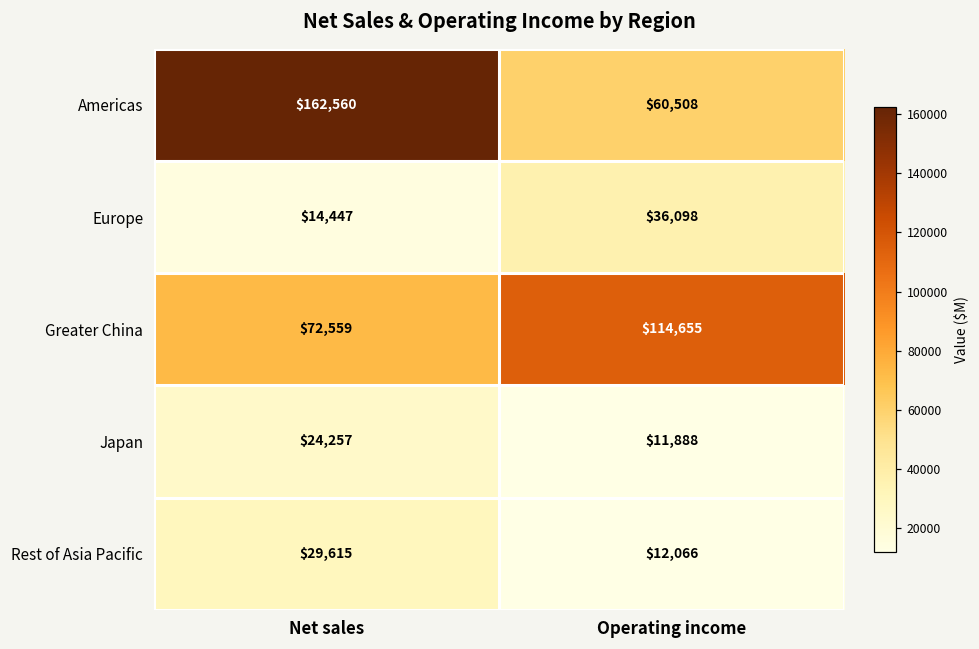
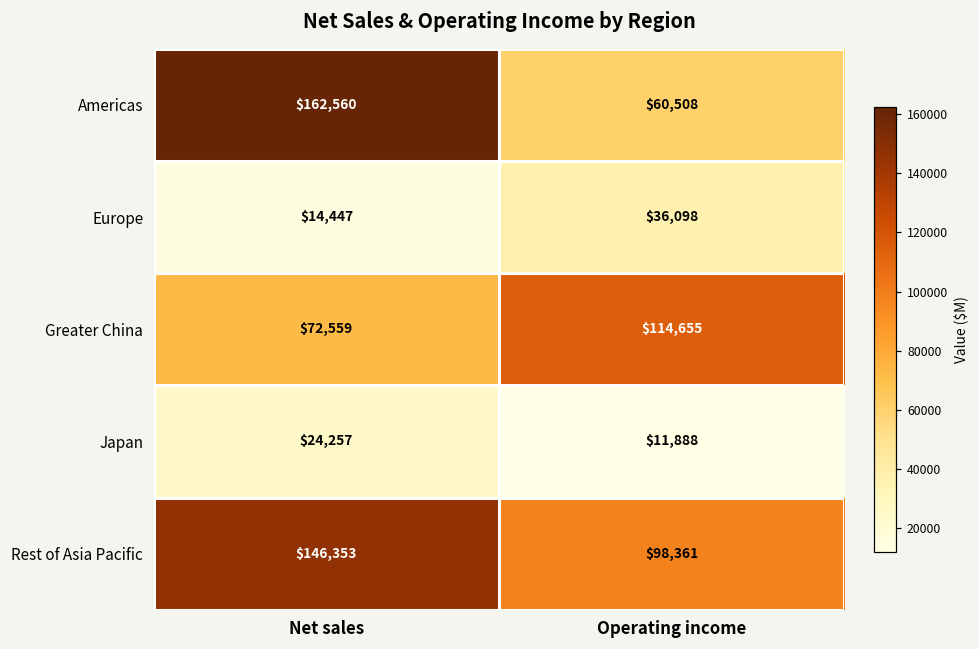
  {
    "Americas": {
      "Net sales": "$162,560",
      "Operating income": "$60,508"
    },
    "Europe": {
      "Net sales": "$14,447",
      "Operating income": "$36,098"
    },
    "Greater China": {
      "Net sales": "$72,559",
      "Operating income": "$114,655"
    },
    "Japan": {
      "Net sales": "$24,257",
      "Operating income": "$11,888"
    },
    "Rest of Asia Pacific": {
-     "Net sales": "$29,615",
-     "Operating income": "$12,066"
+     "Net sales": "$146,353",
+     "Operating income": "$98,361"
    }
  }
